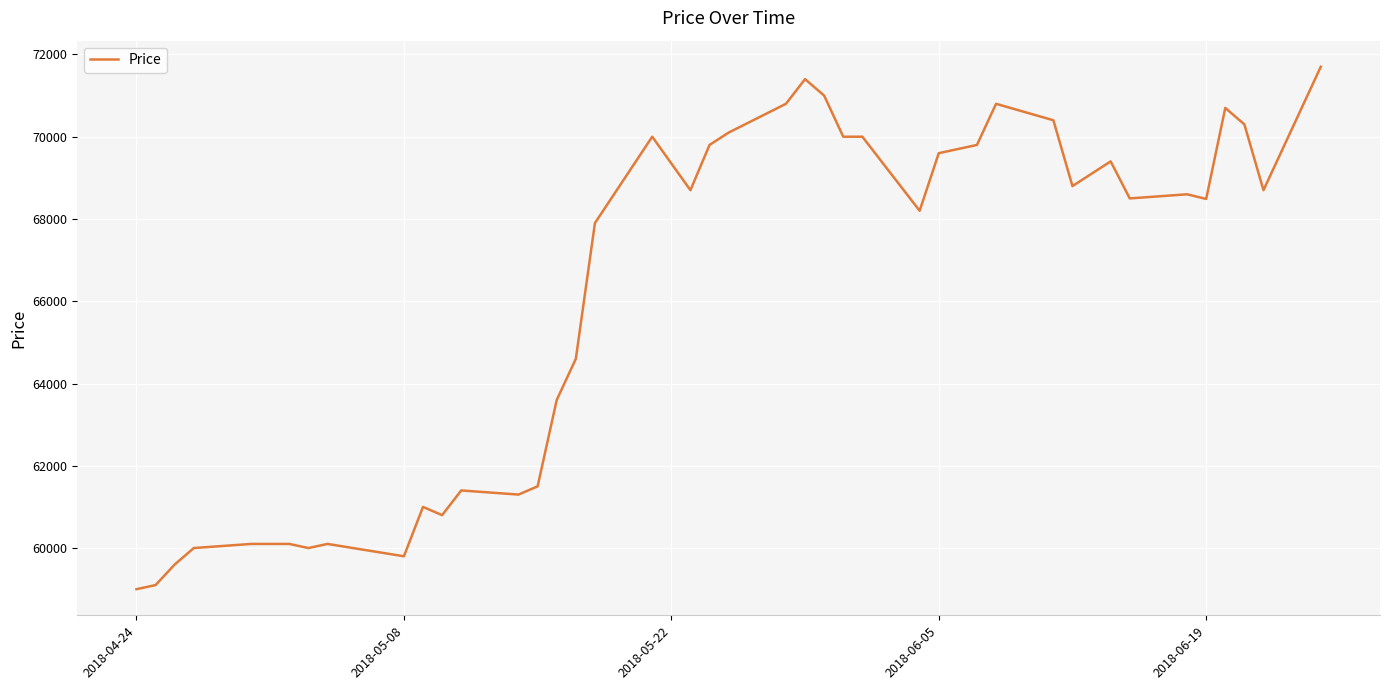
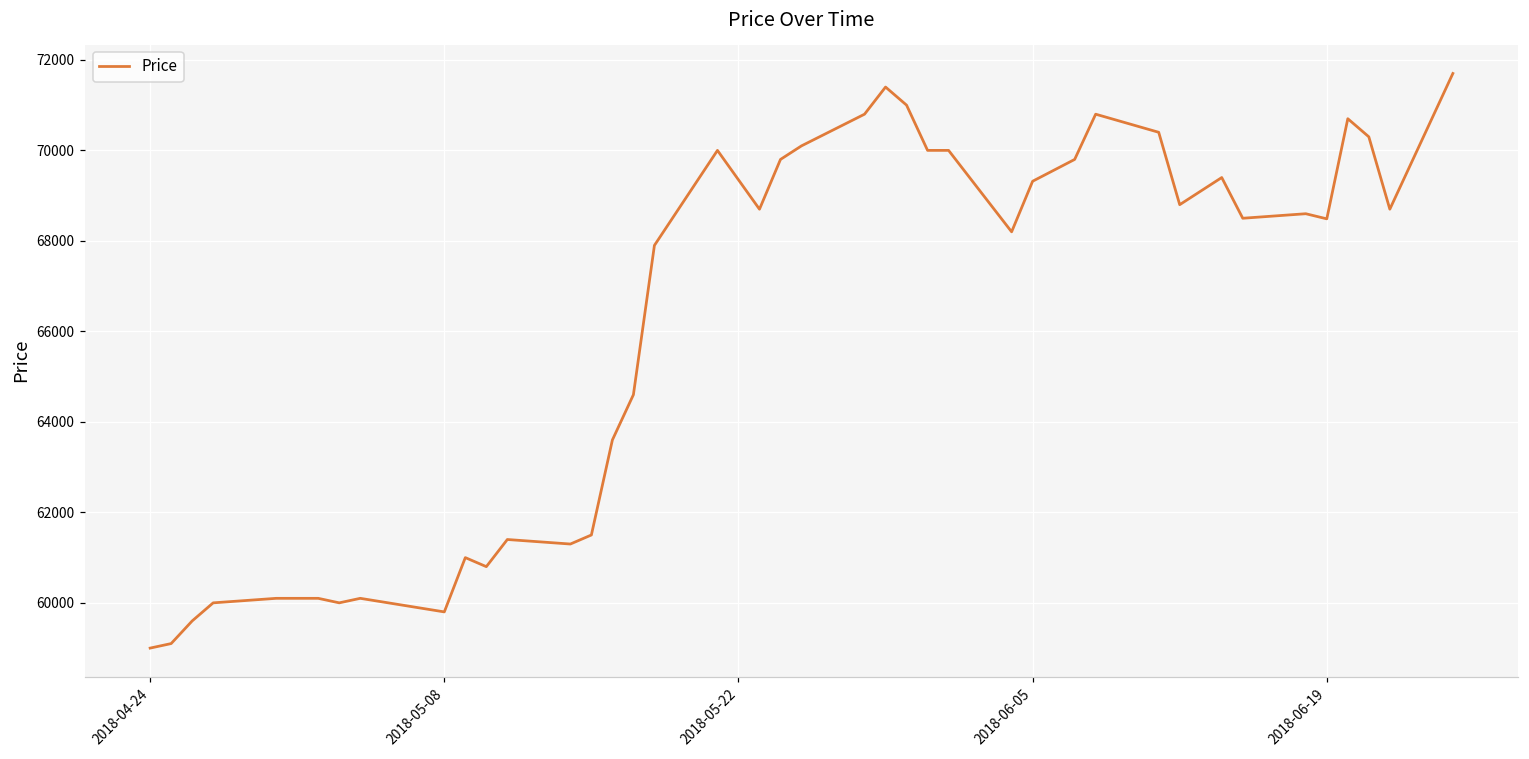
  {
    "2018-04-24": 59000,
    "2018-05-08": 59800,
-   "2018-06-05": 69600,
+   "2018-06-05": 69300,
    "2018-06-19": 68500
  }
